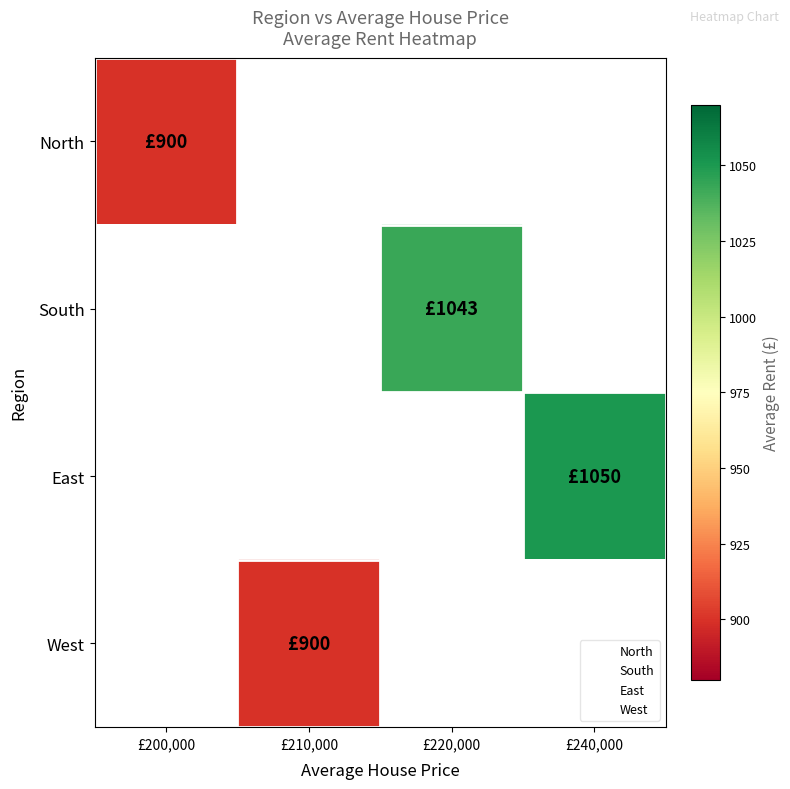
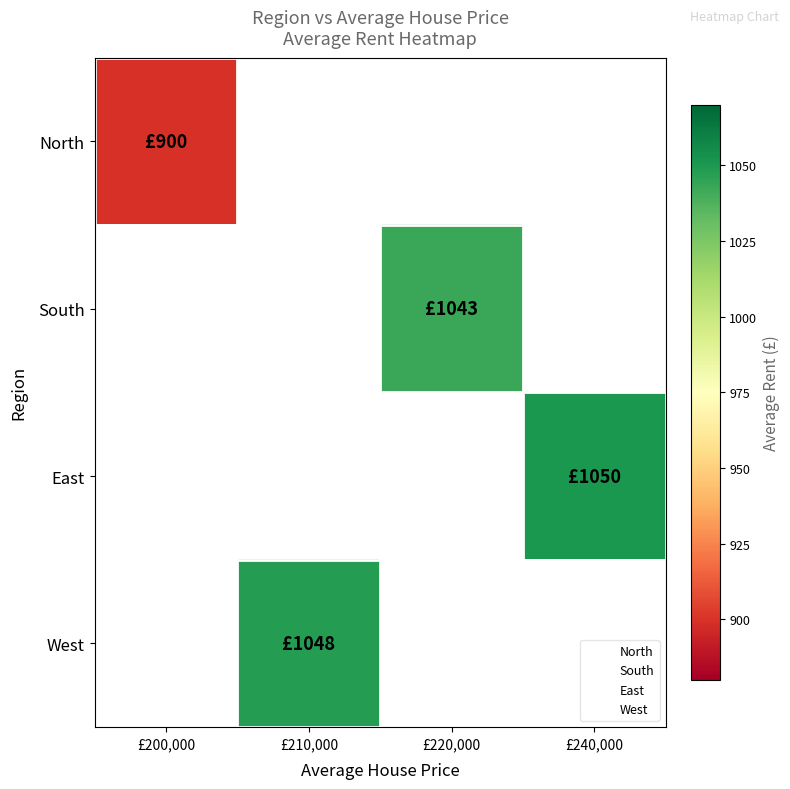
  {
    "West": {
-     "£210,000": "£900"
+     "£210,000": "£1048"
    }
  }
